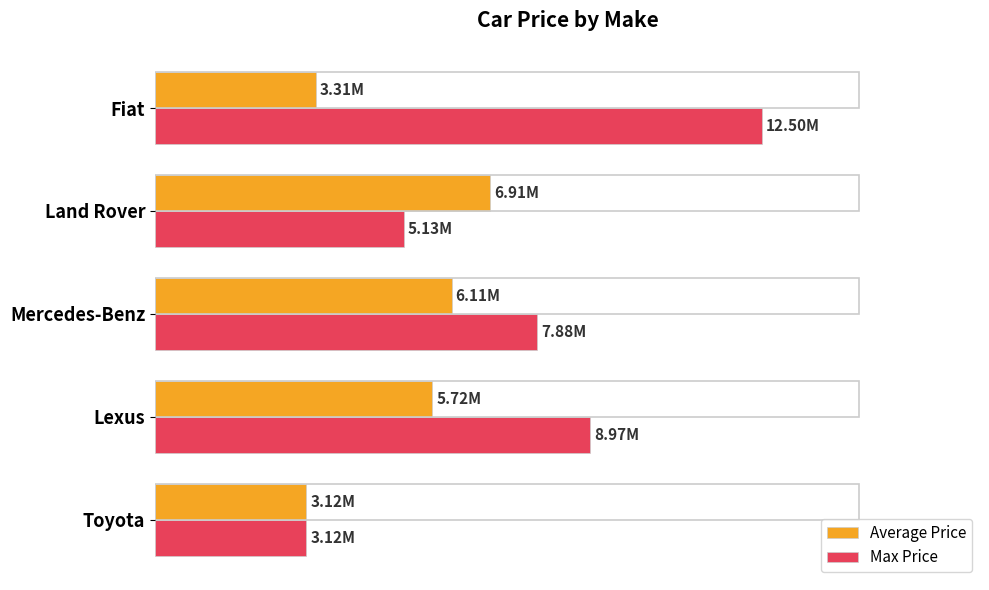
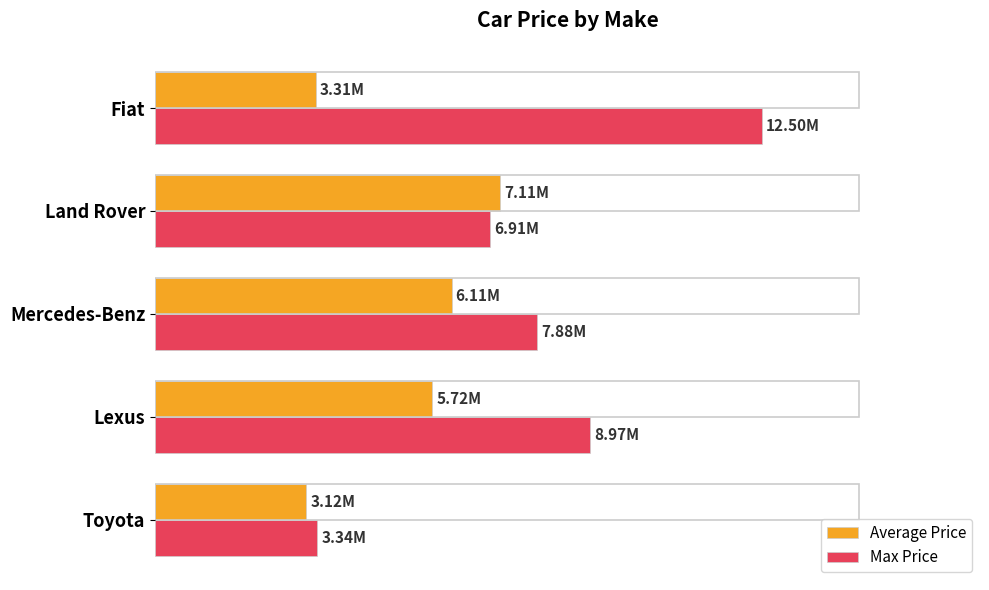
  {
    "Average Price": {
-     "Land Rover": "6.91M"
+     "Land Rover": "7.11M"
    },
    "Max Price": {
      "Fiat": "12.50M",
-     "Land Rover": "5.13M",
+     "Land Rover": "6.91M",
      "Mercedes-Benz": "7.88M",
      "Lexus": "8.97M",
-     "Toyota": "3.12M"
+     "Toyota": "3.34M"
    }
  }
